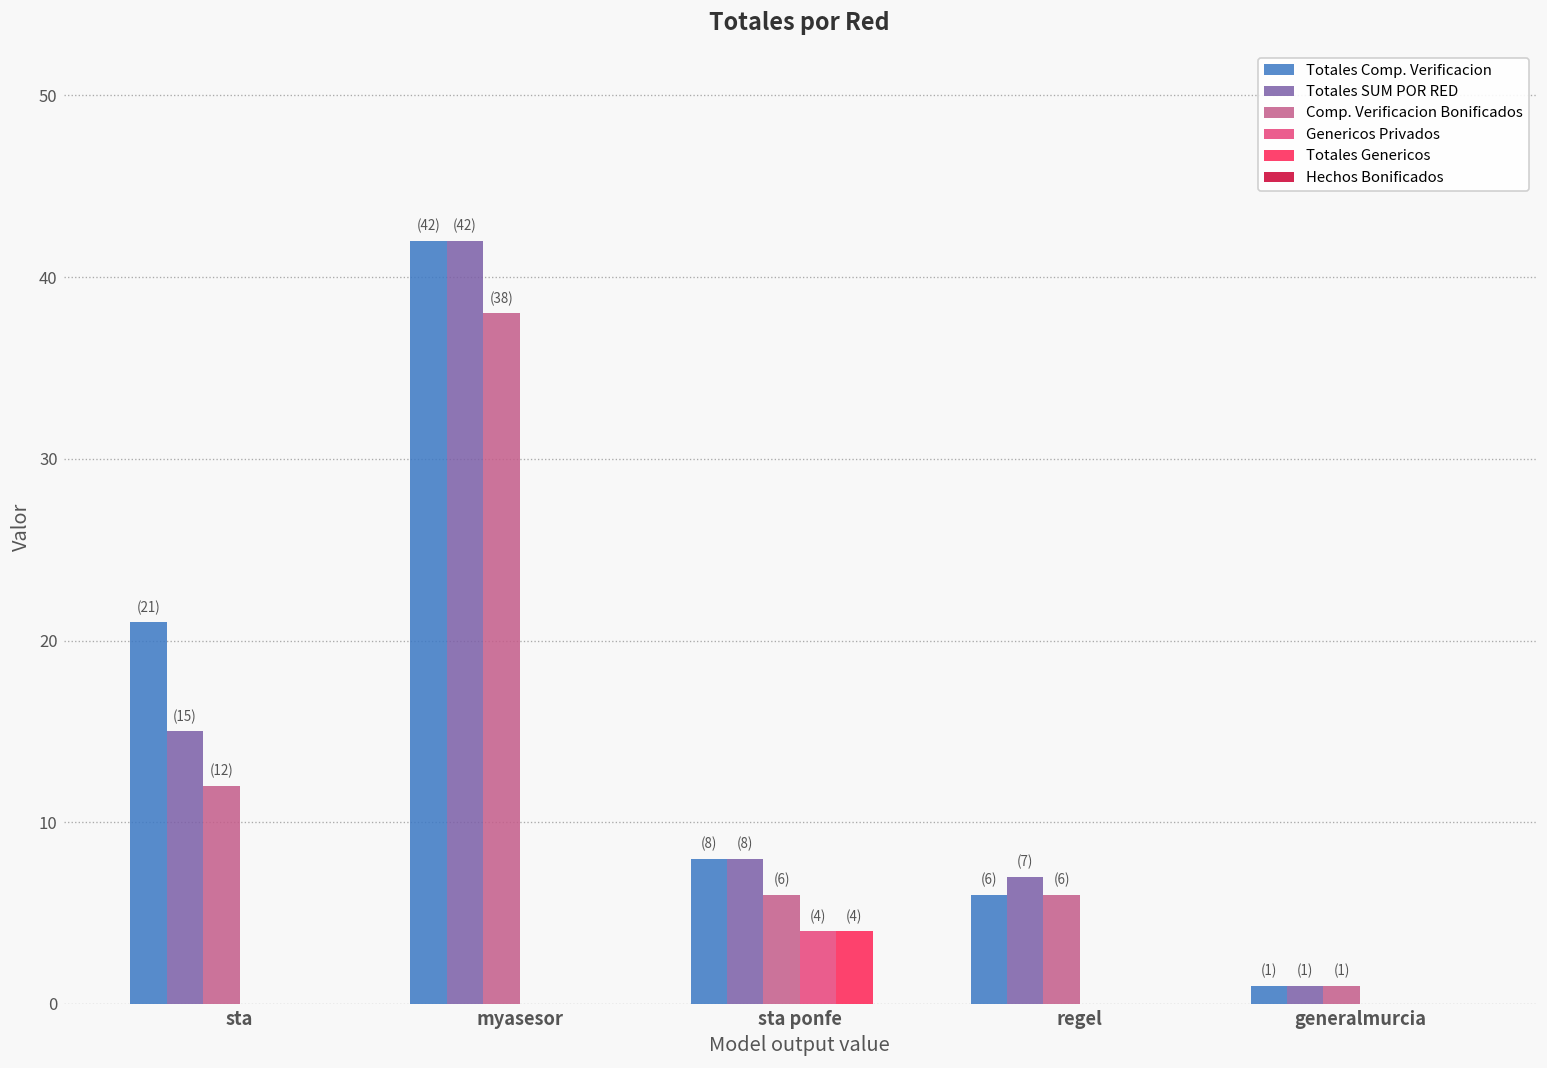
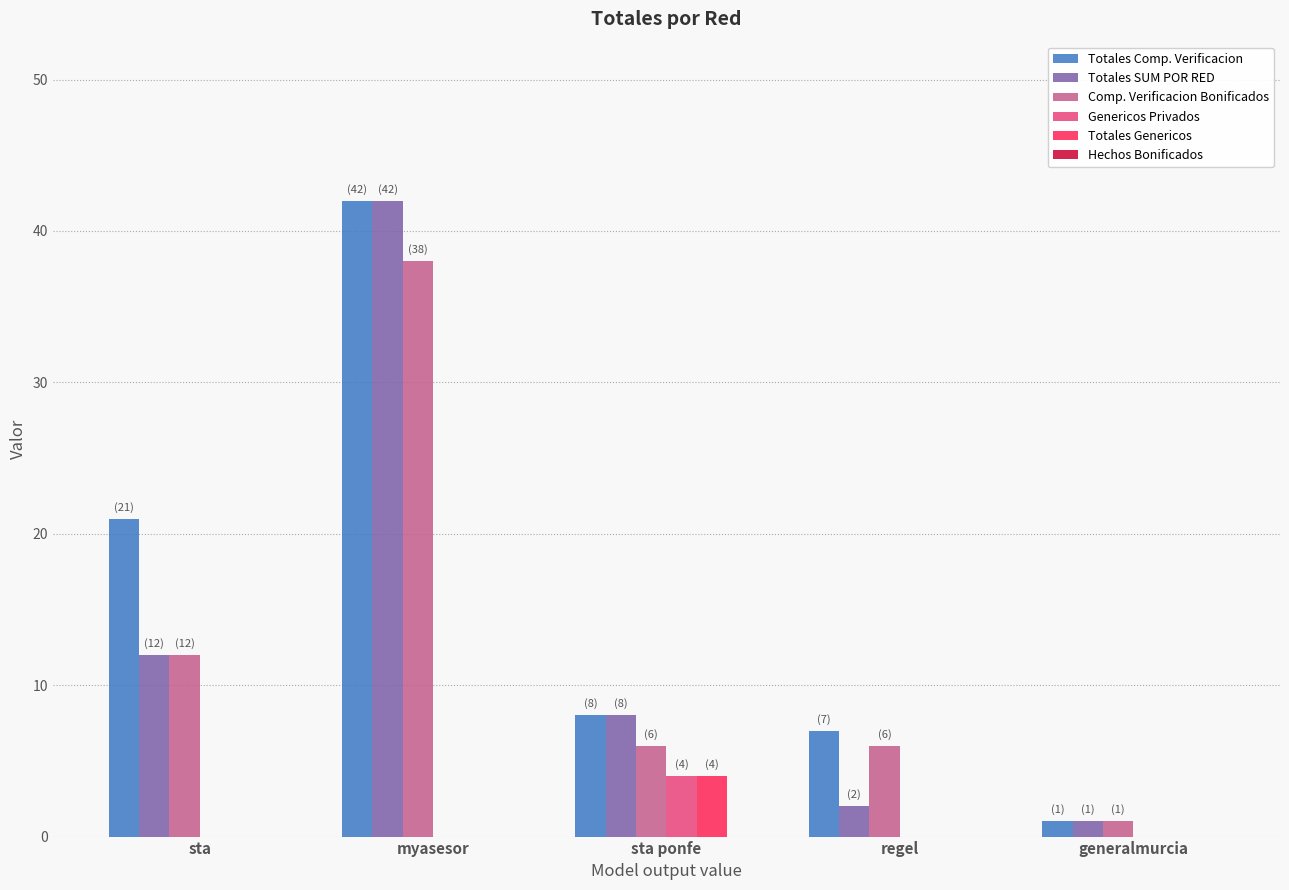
  {
    "Totales Comp. Verificacion": {
      "sta": "(21)",
      "myasesor": "(42)",
      "sta ponfe": "(8)",
-     "regel": "(6)",
+     "regel": "(7)",
      "generalmurcia": "(1)"
    },
    "Totales SUM POR RED": {
-     "sta": "(15)",
+     "sta": "(12)",
      "myasesor": "(42)",
      "sta ponfe": "(8)",
-     "regel": "(7)",
+     "regel": "(2)",
      "generalmurcia": "(1)"
    },
    "Hechos Bonificados": {
      "sta": "0.0",
      "myasesor": "0.0",
      "sta ponfe": "0.0",
      "regel": "0.0",
      "generalmurcia": "0.0"
    }
  }
